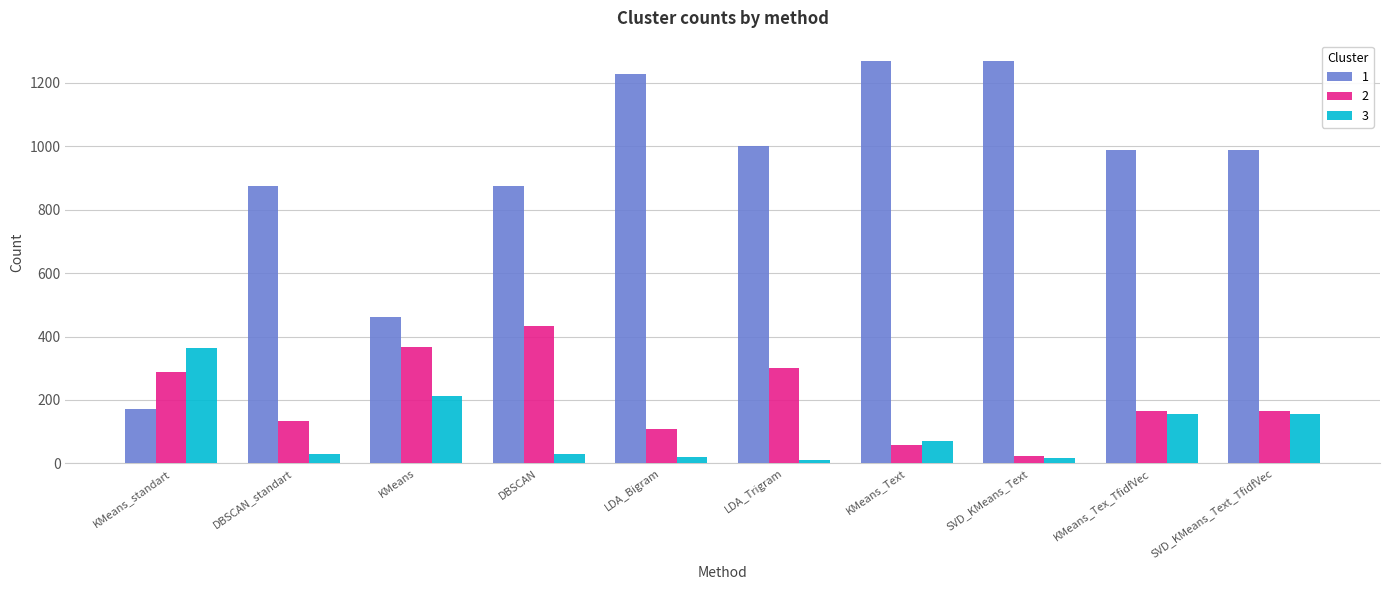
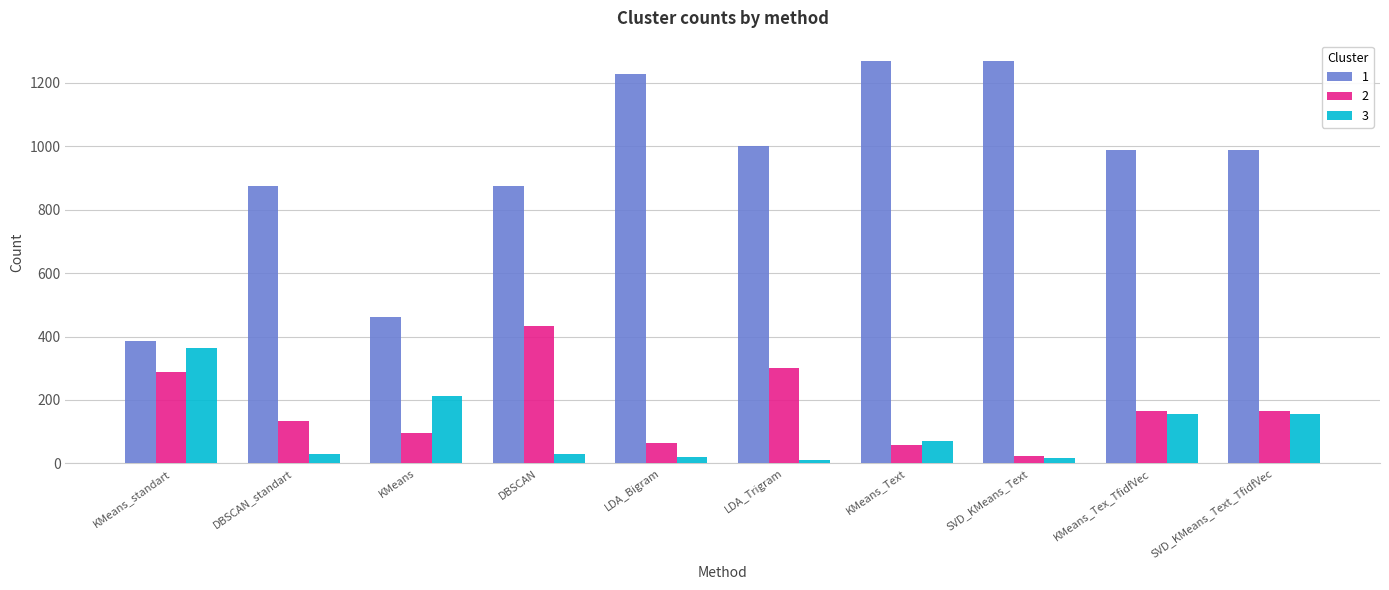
  {
    "1": {
-     "KMeans_standart": 170,
+     "KMeans_standart": 390,
      "DBSCAN_standart": 870,
      "KMeans": 460,
      "DBSCAN": 870,
      "LDA_Bigram": 1230,
      "LDA_Trigram": 1000,
      "KMeans_Text": 1270,
      "SVD_KMeans_Text": 1270,
      "KMeans_Tex_TfidfVec": 990,
      "SVD_KMeans_Text_TfidfVec": 990
    },
    "2": {
      "KMeans_standart": 290,
      "DBSCAN_standart": 130,
-     "KMeans": 370,
+     "KMeans": 100,
      "DBSCAN": 430,
-     "LDA_Bigram": 110,
+     "LDA_Bigram": 60,
      "LDA_Trigram": 300,
      "KMeans_Text": 60,
      "SVD_KMeans_Text": 20,
      "KMeans_Tex_TfidfVec": 170,
      "SVD_KMeans_Text_TfidfVec": 170
    },
    "3": {
      "KMeans_standart": 360,
      "DBSCAN_standart": 30,
      "KMeans": 210,
      "DBSCAN": 30,
      "LDA_Bigram": 20,
      "LDA_Trigram": 10,
      "KMeans_Text": 70,
      "SVD_KMeans_Text": 20,
      "KMeans_Tex_TfidfVec": 160,
      "SVD_KMeans_Text_TfidfVec": 160
    }
  }
